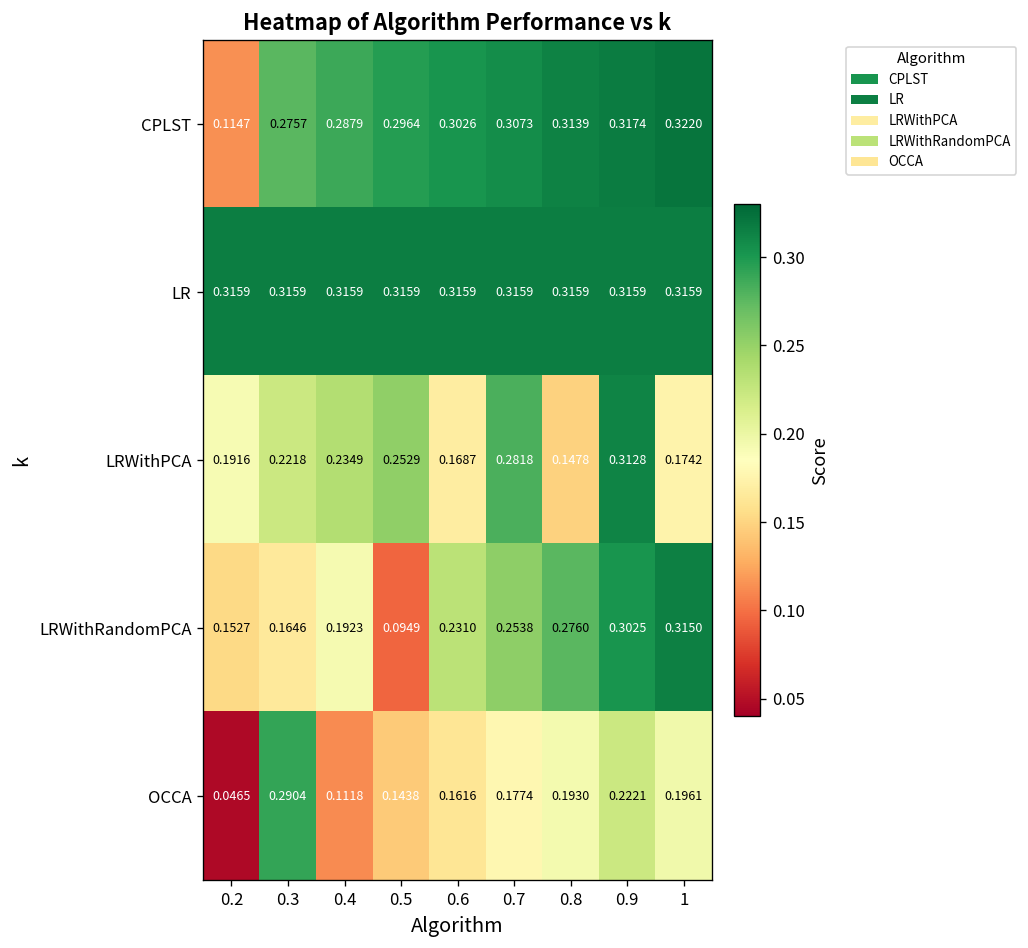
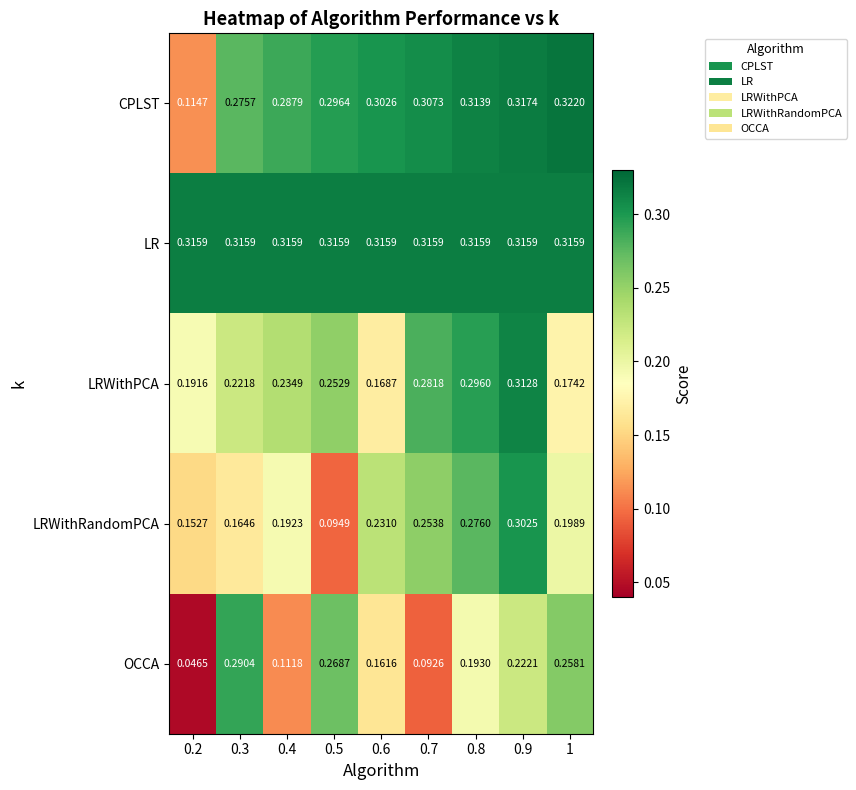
  {
    "CPLST": {
      "0.2": 0.1147,
      "0.3": 0.2757,
      "0.4": 0.2879,
      "0.5": 0.2964,
      "0.6": 0.3026,
      "0.7": 0.3073,
      "0.8": 0.3139,
      "0.9": 0.3174,
      "1": 0.3220
    },
    "LR": {
      "0.2": 0.3159,
      "0.3": 0.3159,
      "0.4": 0.3159,
      "0.5": 0.3159,
      "0.6": 0.3159,
      "0.7": 0.3159,
      "0.8": 0.3159,
      "0.9": 0.3159,
      "1": 0.3159
    },
    "LRWithPCA": {
      "0.2": 0.1916,
      "0.3": 0.2218,
      "0.4": 0.2349,
      "0.5": 0.2529,
      "0.6": 0.1687,
      "0.7": 0.2818,
-     "0.8": 0.1478,
+     "0.8": 0.2960,
      "0.9": 0.3128,
      "1": 0.1742
    },
    "LRWithRandomPCA": {
      "0.2": 0.1527,
      "0.3": 0.1646,
      "0.4": 0.1923,
      "0.5": 0.0949,
      "0.6": 0.2310,
      "0.7": 0.2538,
      "0.8": 0.2760,
      "0.9": 0.3025,
-     "1": 0.3150
+     "1": 0.1989
    },
    "OCCA": {
      "0.2": 0.0465,
      "0.3": 0.2904,
      "0.4": 0.1118,
-     "0.5": 0.1438,
+     "0.5": 0.2687,
      "0.6": 0.1616,
-     "0.7": 0.1774,
+     "0.7": 0.0926,
      "0.8": 0.1930,
      "0.9": 0.2221,
-     "1": 0.1961
+     "1": 0.2581
    }
  }
